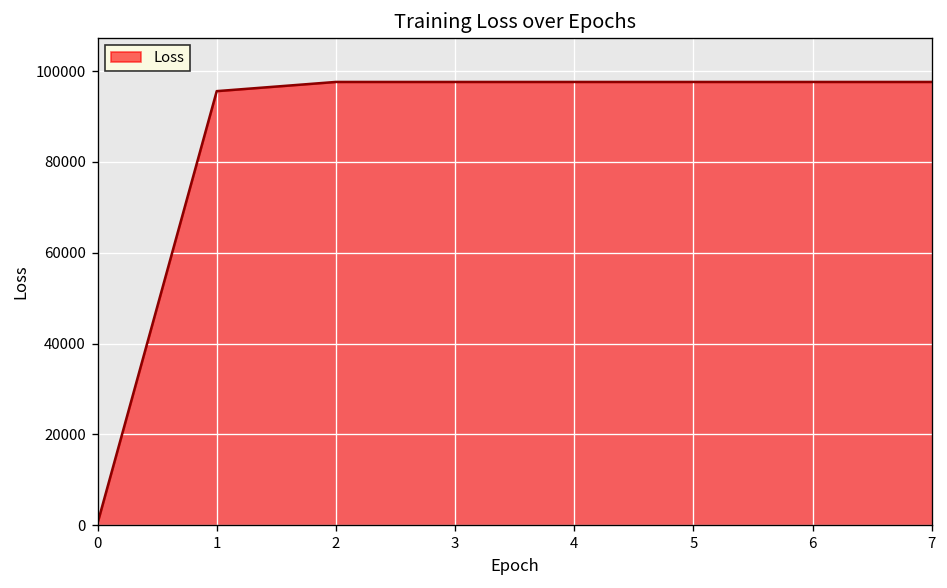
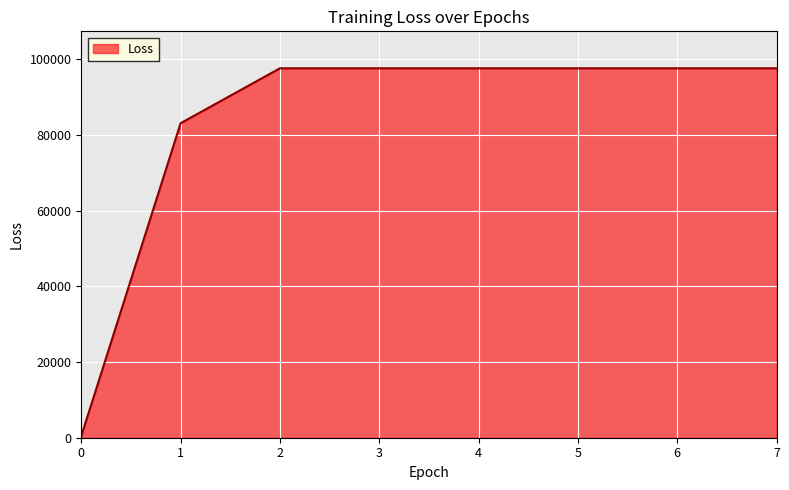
  {
    "0": 0,
-   "1": 96000,
+   "1": 83000,
    "2": 98000,
    "3": 98000,
    "4": 98000,
    "5": 98000,
    "6": 98000,
    "7": 98000
  }
